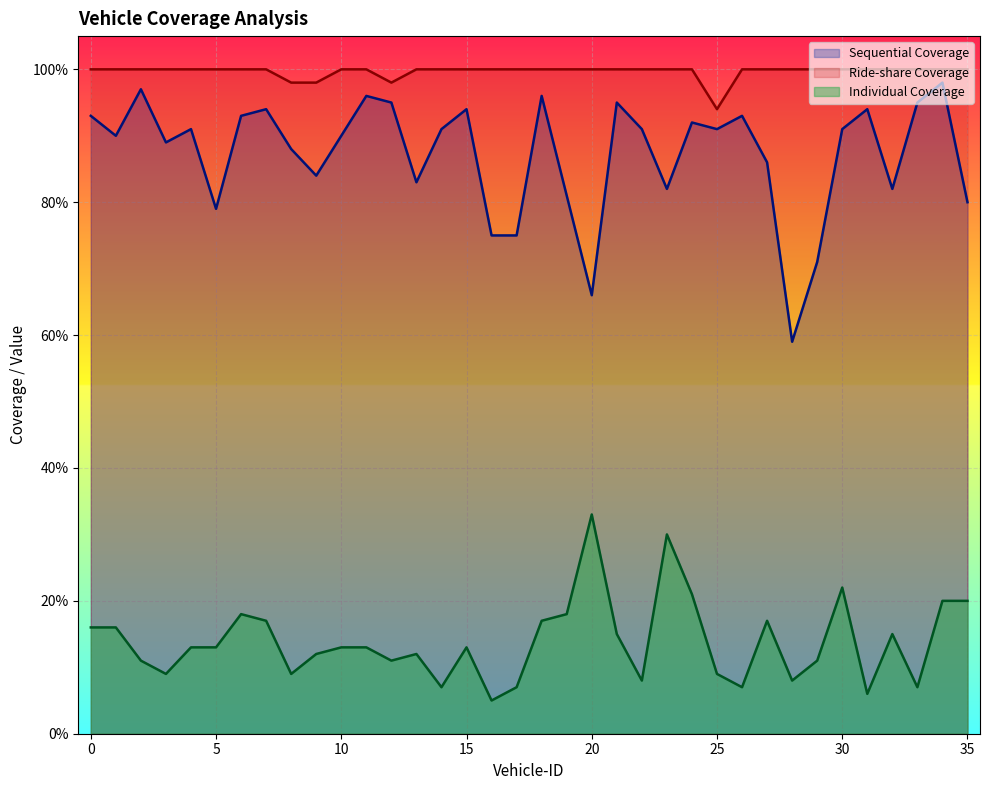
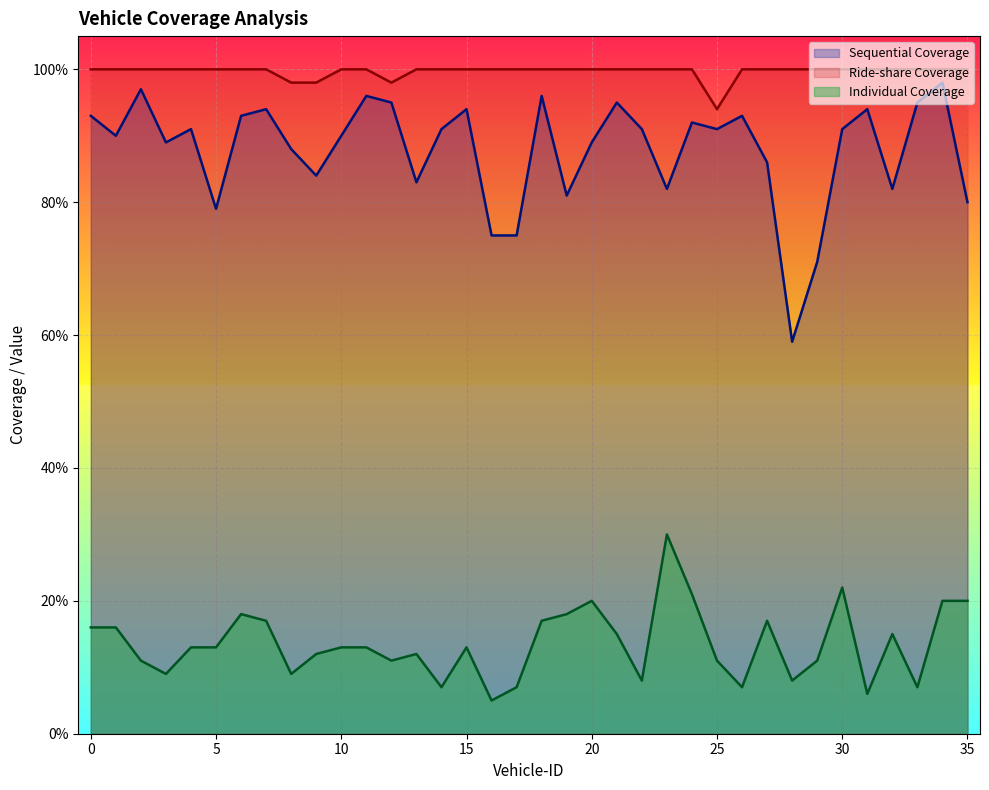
  {
    "Sequential Coverage": {
      "0": "93%",
      "5": "79%",
      "10": "90%",
      "15": "94%",
-     "20": "66%",
+     "20": "89%",
      "25": "91%",
      "30": "91%",
      "35": "80%"
    },
    "Ride-share Coverage": {
      "0": "100%",
      "5": "100%",
      "10": "100%",
      "15": "100%",
      "20": "100%",
      "25": "94%"
    },
    "Individual Coverage": {
      "0": "16%",
      "5": "13%",
      "10": "13%",
      "15": "13%",
-     "20": "33%",
-     "25": "9%",
+     "20": "20%",
+     "25": "11%",
      "30": "22%",
      "35": "20%"
    }
  }
